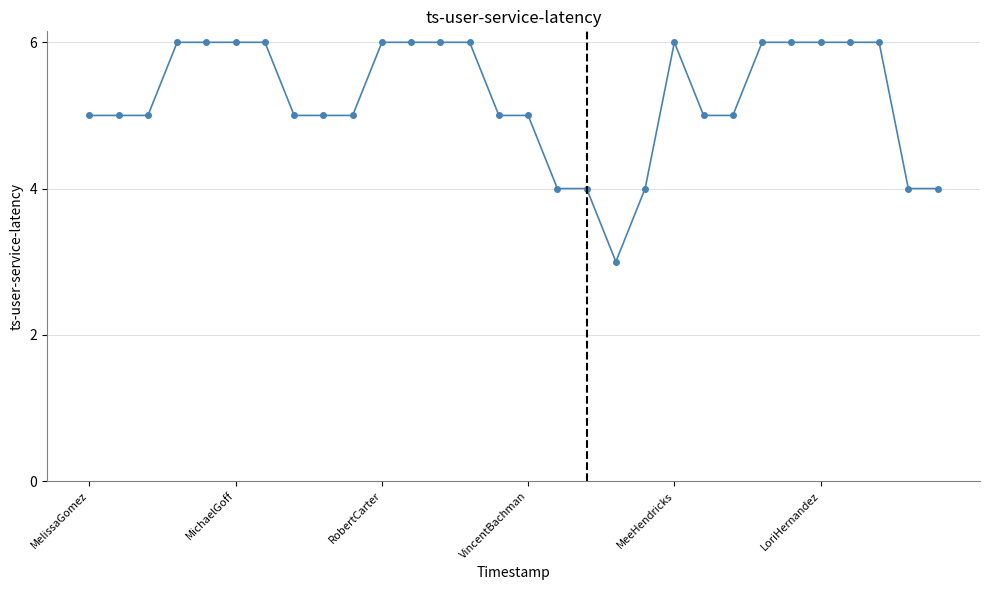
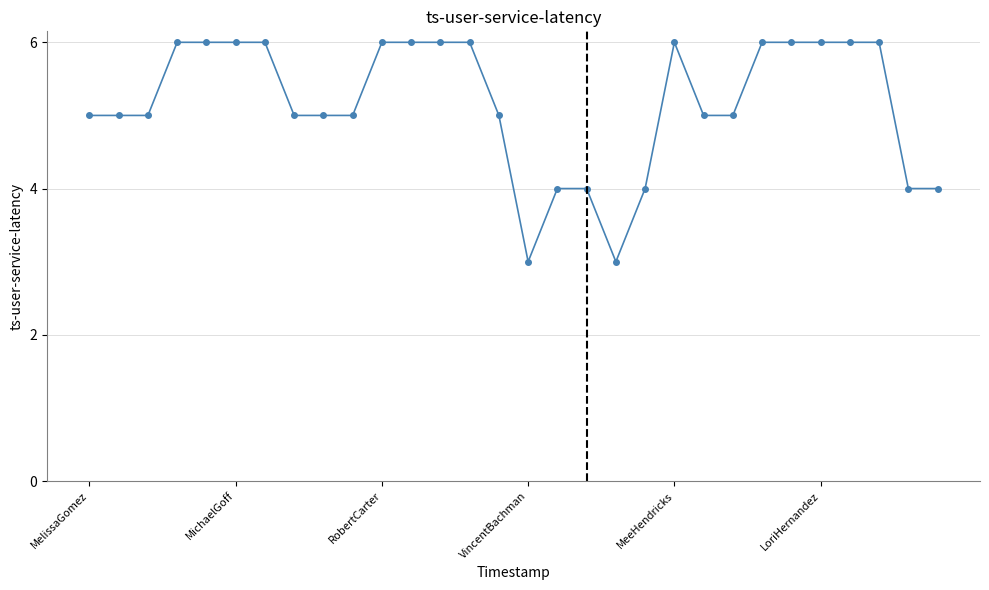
  {
    "MelissaGomez": 5,
    "MichaelGoff": 6,
    "RobertCarter": 6,
-   "VincentBachman": 5,
+   "VincentBachman": 3,
    "MeeHendricks": 6,
    "LoriHernandez": 6
  }
